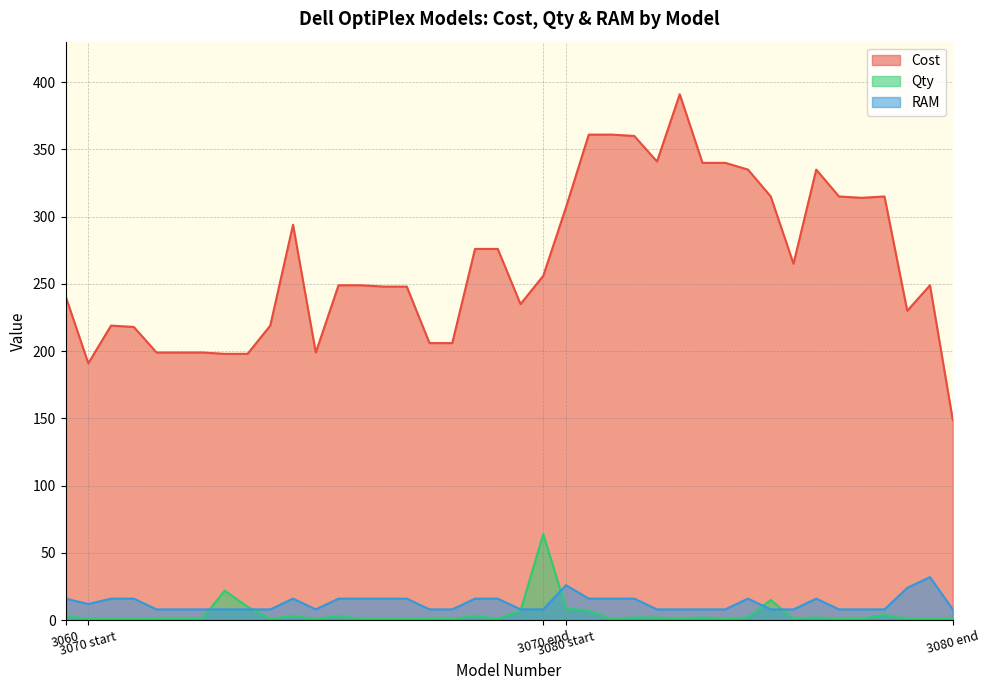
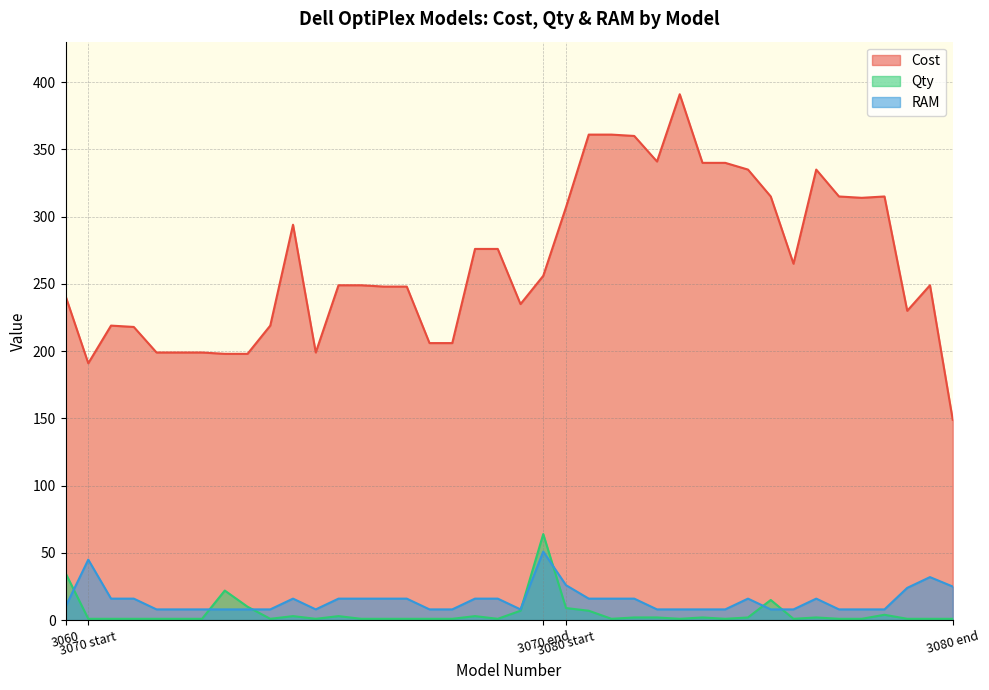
  {
    "Cost": {
      "3060": 241,
      "3070 start": 191,
      "3070 end": 256,
      "3080 start": 307,
      "3080 end": 149
    },
    "Qty": {
-     "3060": 3,
+     "3060": 35,
      "3070 start": 1,
      "3070 end": 64,
      "3080 start": 9,
      "3080 end": 1
    },
    "RAM": {
-     "3060": 16,
-     "3070 start": 12,
-     "3070 end": 8,
+     "3060": 10,
+     "3070 start": 45,
+     "3070 end": 51,
      "3080 start": 26,
-     "3080 end": 8
+     "3080 end": 25
    }
  }
